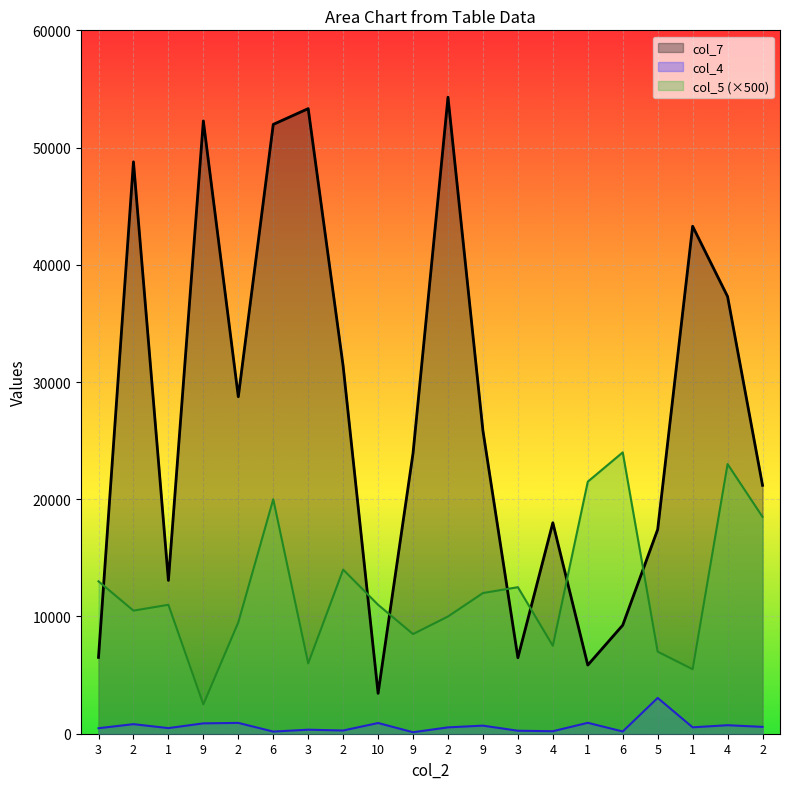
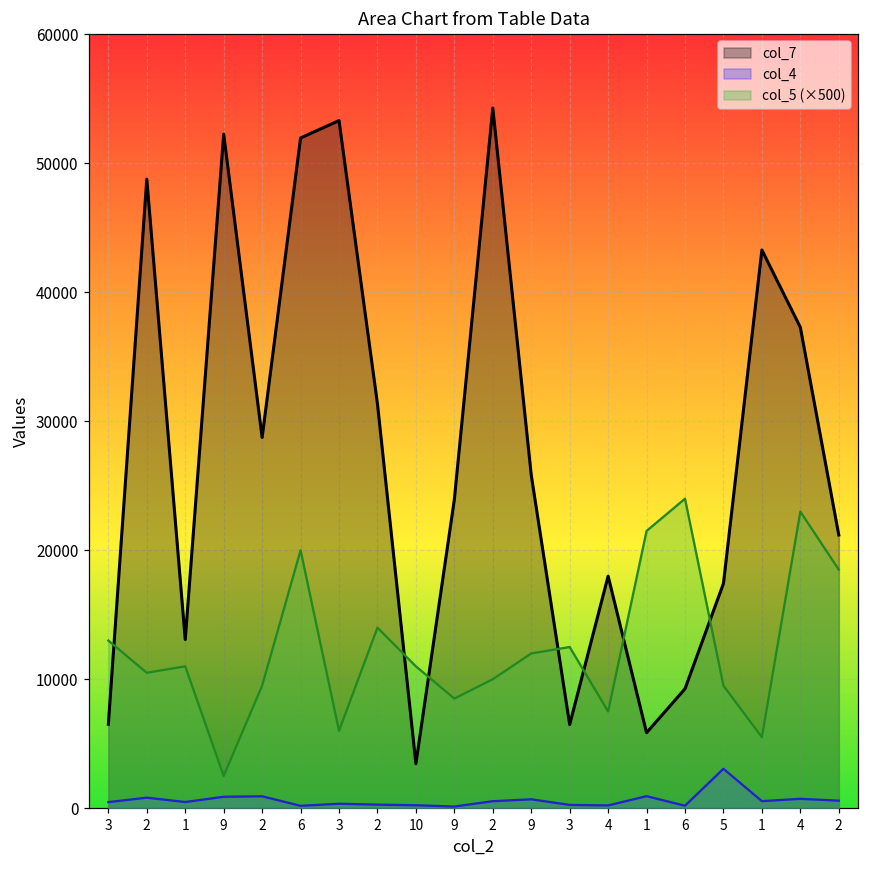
  {
    "col_7": {
      "10": 3400,
      "5": 17400
    },
    "col_4": {
-     "10": 900,
+     "10": 200,
      "5": 3100
    },
    "col_5 (×500)": {
      "10": 11000,
-     "5": 7000
+     "5": 9500
    }
  }
